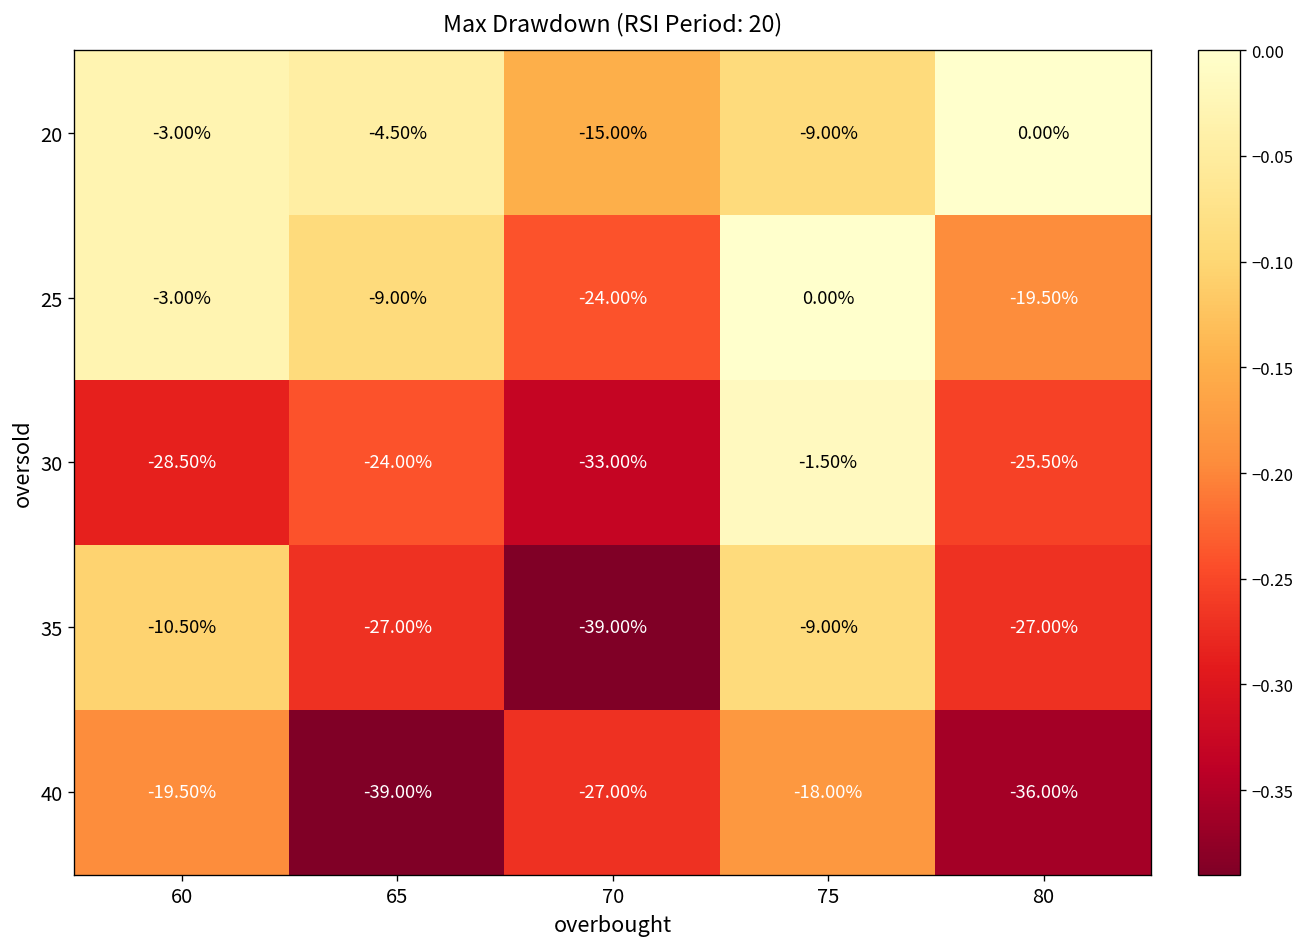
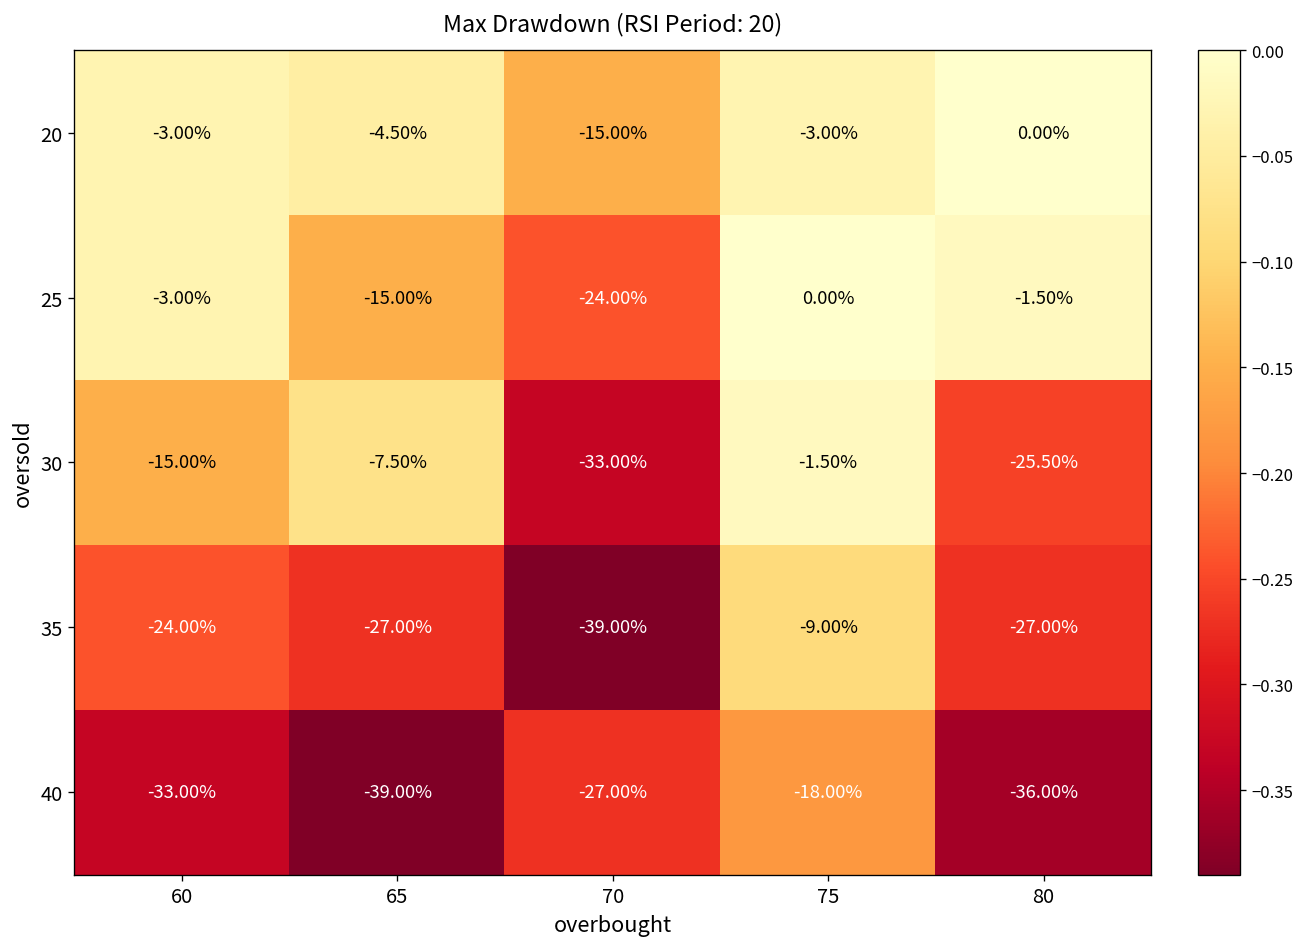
  {
    "20": {
      "60": "-3.00%",
      "65": "-4.50%",
      "70": "-15.00%",
-     "75": "-9.00%",
+     "75": "-3.00%",
      "80": "0.00%"
    },
    "25": {
      "60": "-3.00%",
-     "65": "-9.00%",
+     "65": "-15.00%",
      "70": "-24.00%",
      "75": "0.00%",
-     "80": "-19.50%"
+     "80": "-1.50%"
    },
    "30": {
-     "60": "-28.50%",
-     "65": "-24.00%",
+     "60": "-15.00%",
+     "65": "-7.50%",
      "70": "-33.00%",
      "75": "-1.50%",
      "80": "-25.50%"
    },
    "35": {
-     "60": "-10.50%",
+     "60": "-24.00%",
      "65": "-27.00%",
      "70": "-39.00%",
      "75": "-9.00%",
      "80": "-27.00%"
    },
    "40": {
-     "60": "-19.50%",
+     "60": "-33.00%",
      "65": "-39.00%",
      "70": "-27.00%",
      "75": "-18.00%",
      "80": "-36.00%"
    }
  }
